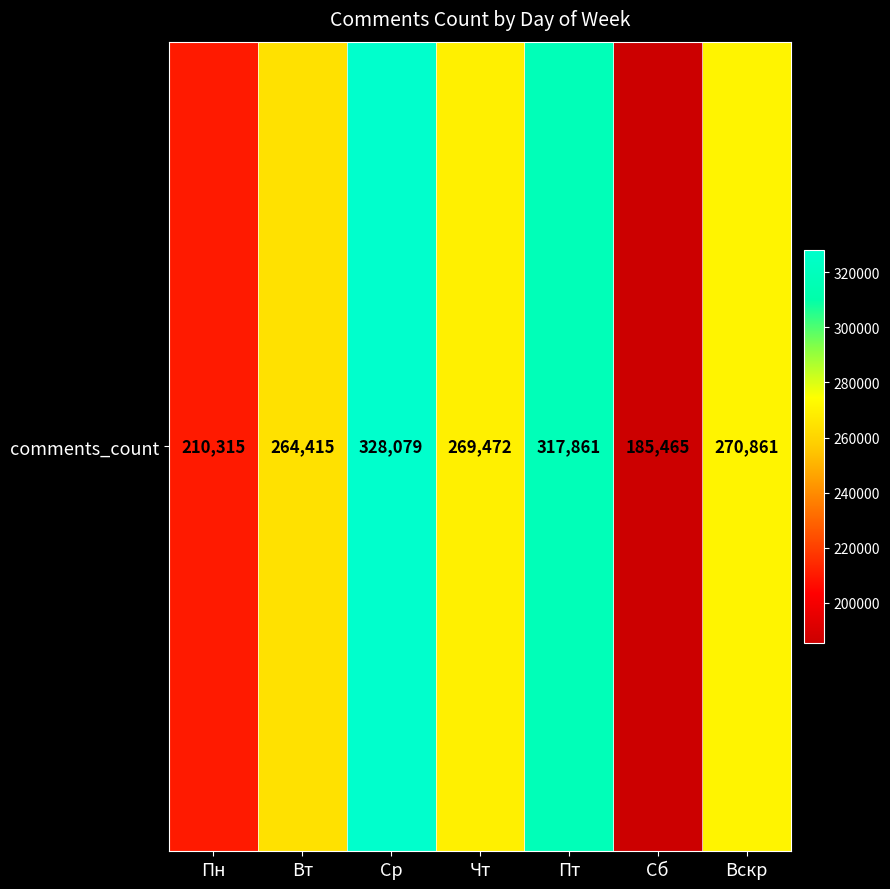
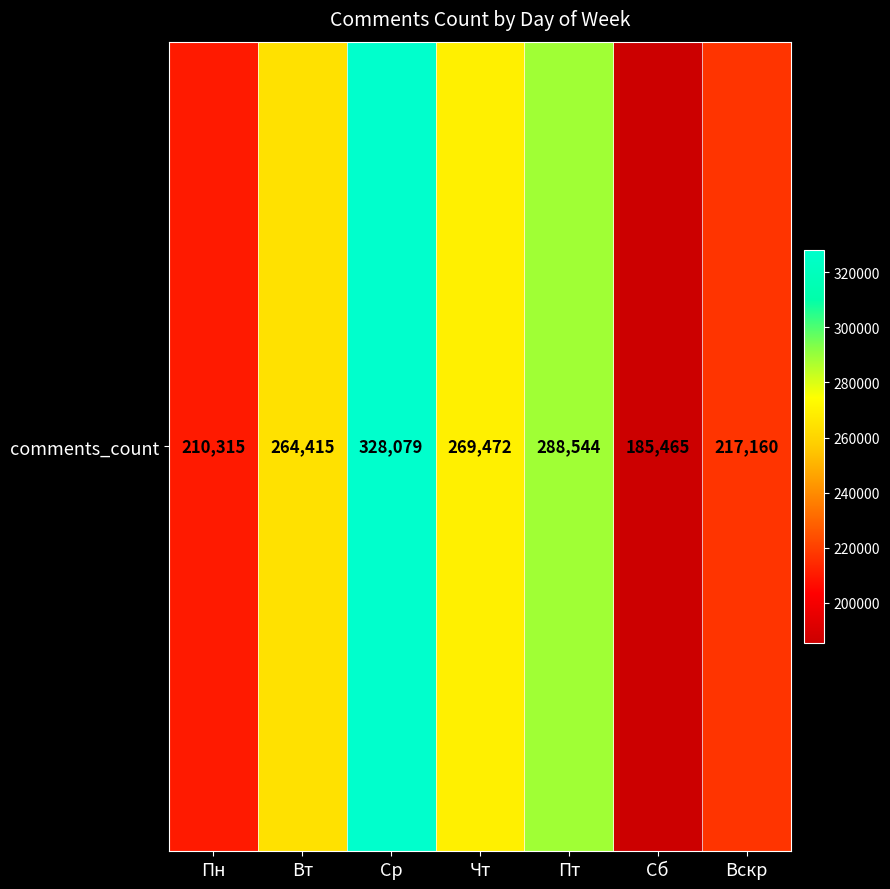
  {
    "comments_count": {
      "Пн": "210,315",
      "Вт": "264,415",
      "Ср": "328,079",
      "Чт": "269,472",
-     "Пт": "317,861",
+     "Пт": "288,544",
      "Сб": "185,465",
-     "Вскр": "270,861"
+     "Вскр": "217,160"
    }
  }
